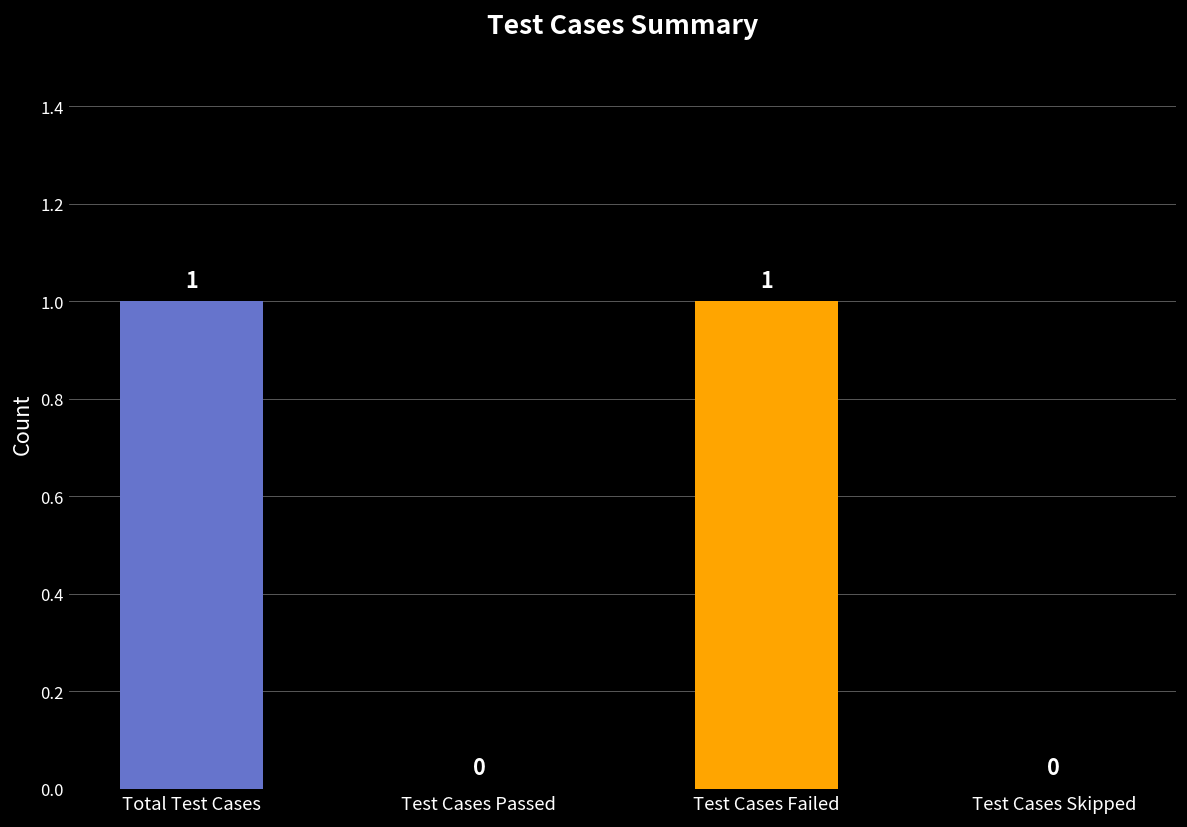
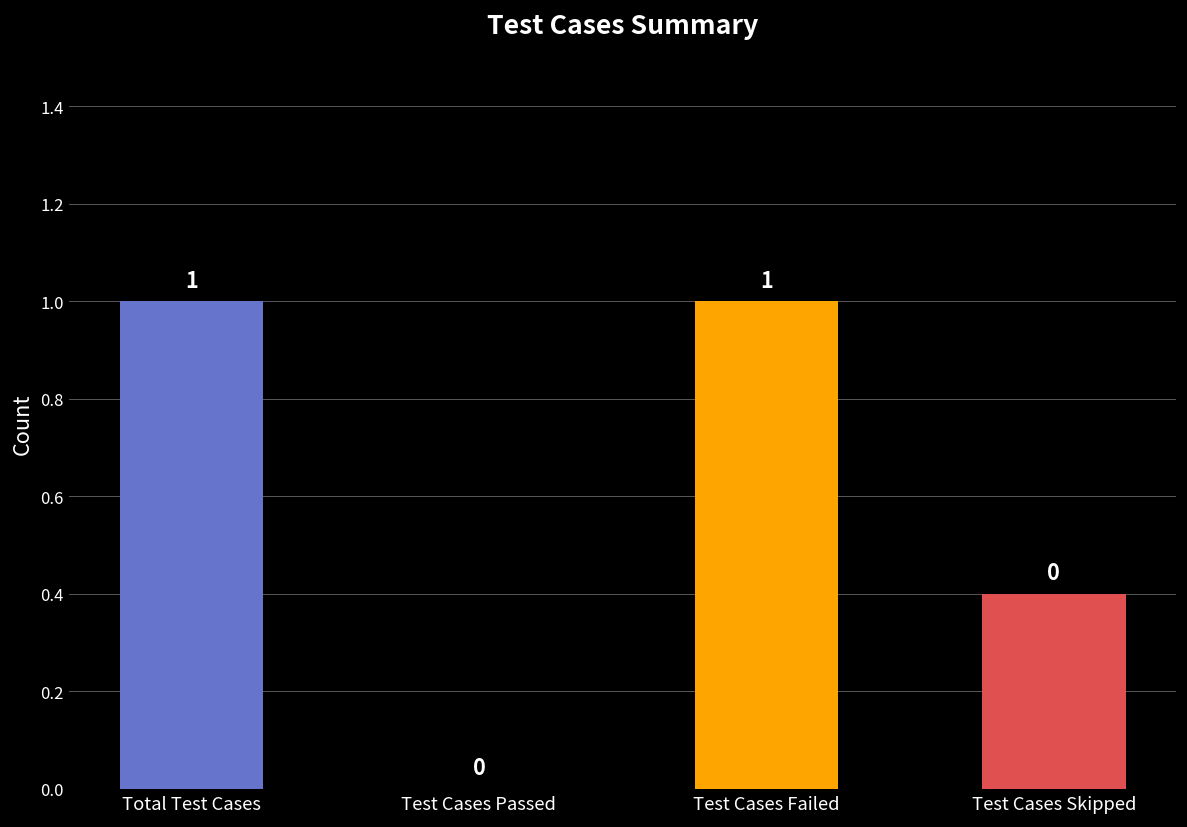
  {
-   "Test Cases Skipped": 0.0
+   "Test Cases Skipped": 0.4
  }
